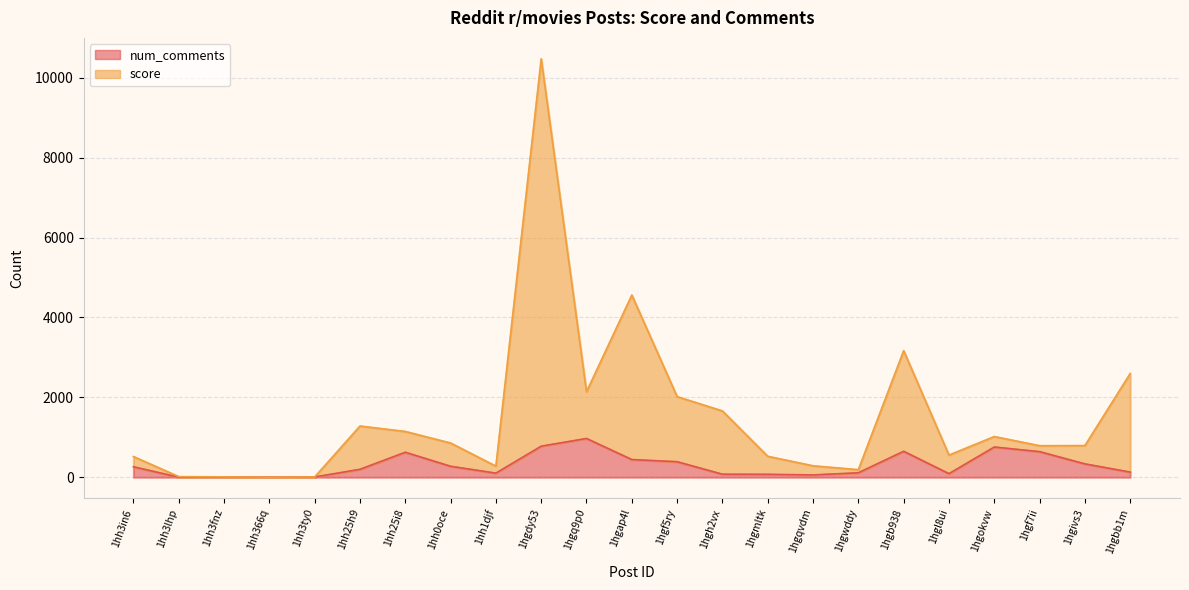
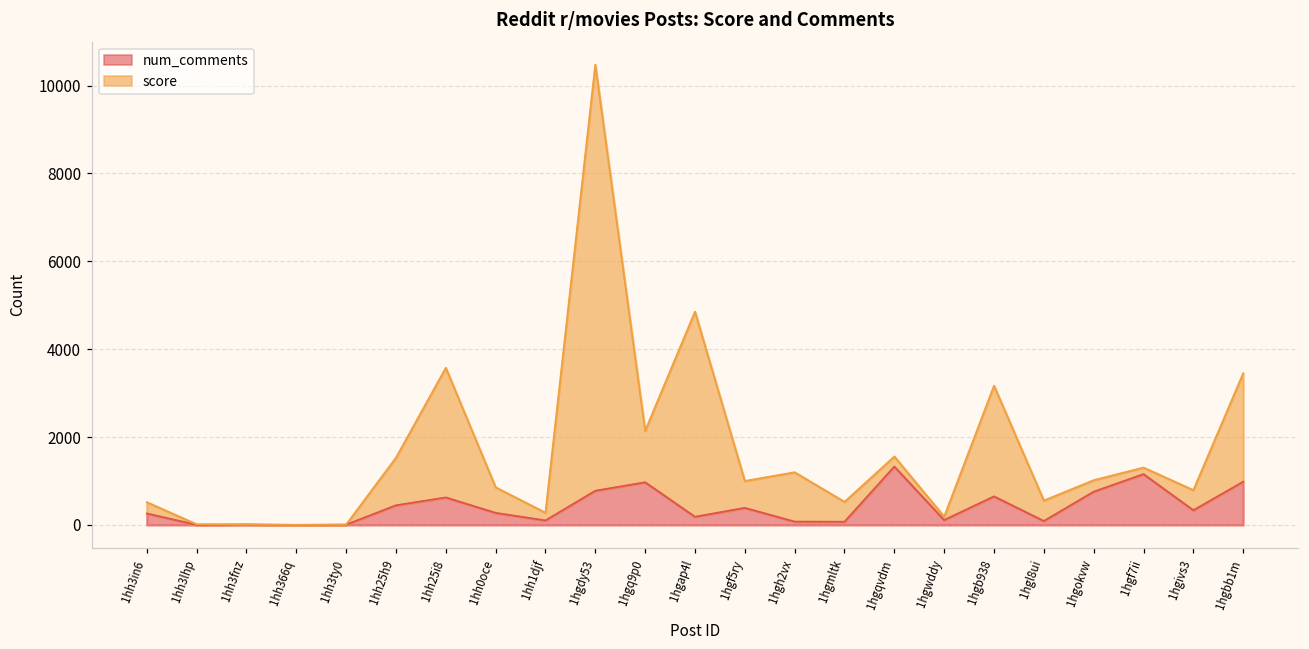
  {
    "num_comments": {
      "1hh3in6": 300,
-     "1hh25h9": 200,
+     "1hh25h9": 400,
      "1hh25i8": 600,
      "1hh0oce": 300,
      "1hh1djf": 100,
      "1hgdy53": 800,
      "1hgq9p0": 1000,
-     "1hgap4l": 400,
+     "1hgap4l": 200,
      "1hgf5ry": 400,
      "1hgh2vx": 100,
      "1hgmltk": 100,
-     "1hgqvdm": 100,
+     "1hgqvdm": 1300,
      "1hgwddy": 100,
      "1hgb938": 700,
      "1hgl8ui": 100,
      "1hgokvw": 800,
-     "1hgf7ii": 600,
+     "1hgf7ii": 1200,
      "1hgivs3": 300,
-     "1hgbb1m": 100
+     "1hgbb1m": 1000
    },
    "score": {
      "1hh3in6": 300,
      "1hh25h9": 1100,
-     "1hh25i8": 500,
+     "1hh25i8": 3000,
      "1hh0oce": 600,
      "1hh1djf": 200,
      "1hgdy53": 9700,
      "1hgq9p0": 1200,
-     "1hgap4l": 4100,
-     "1hgf5ry": 1600,
-     "1hgh2vx": 1600,
+     "1hgap4l": 4700,
+     "1hgf5ry": 600,
+     "1hgh2vx": 1100,
      "1hgmltk": 500,
      "1hgqvdm": 200,
      "1hgwddy": 100,
      "1hgb938": 2500,
      "1hgl8ui": 500,
      "1hgokvw": 300,
      "1hgf7ii": 100,
      "1hgivs3": 500,
      "1hgbb1m": 2500
    }
  }
